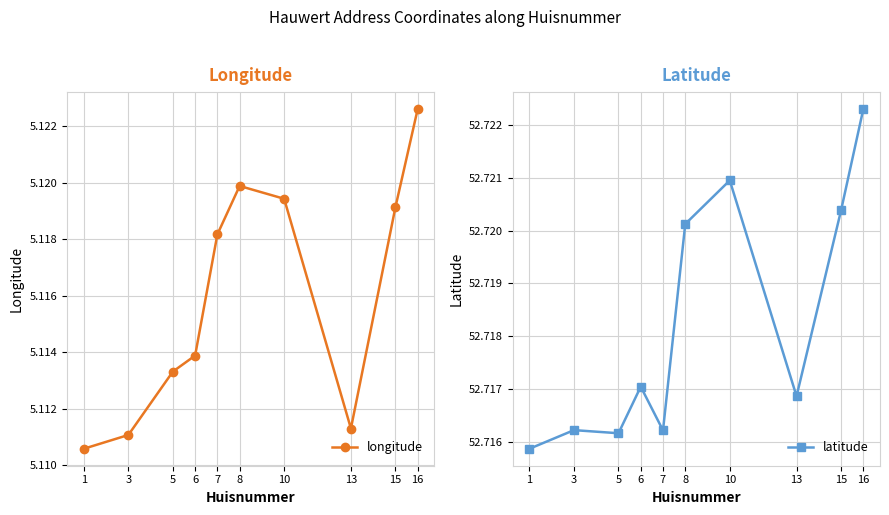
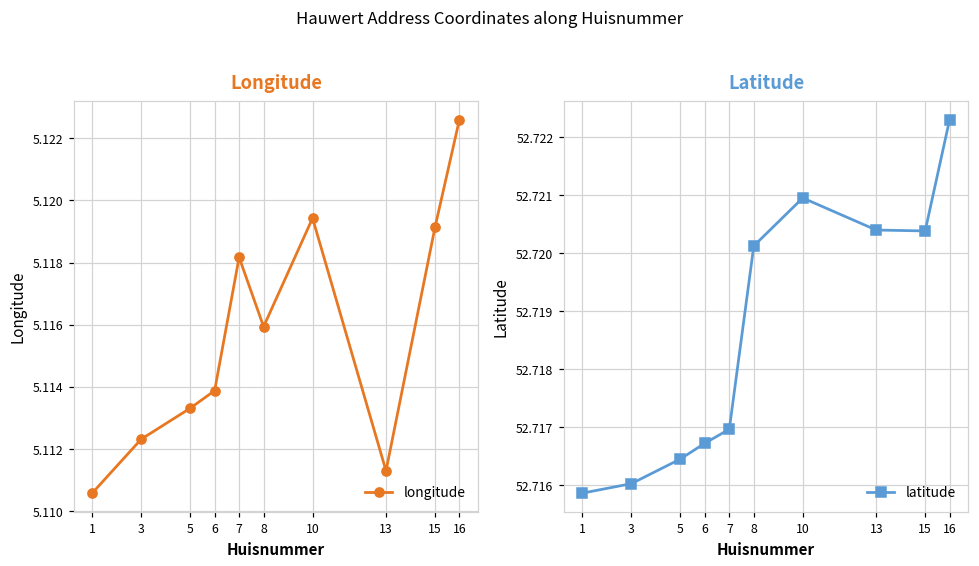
  {
    "Longitude": {
      "1": 5.1106,
-     "3": 5.1111,
+     "3": 5.1123,
      "5": 5.1133,
      "6": 5.1139,
      "7": 5.1182,
-     "8": 5.1199,
+     "8": 5.1159,
      "10": 5.1194,
      "13": 5.1113,
      "15": 5.1191,
      "16": 5.1226
    },
    "Latitude": {
      "1": 52.7159,
-     "3": 52.7162,
-     "5": 52.7162,
-     "6": 52.7170,
-     "7": 52.7162,
+     "3": 52.7160,
+     "5": 52.7165,
+     "6": 52.7167,
+     "7": 52.7170,
      "8": 52.7201,
      "10": 52.7210,
-     "13": 52.7169,
+     "13": 52.7204,
      "15": 52.7204,
      "16": 52.7223
    }
  }
